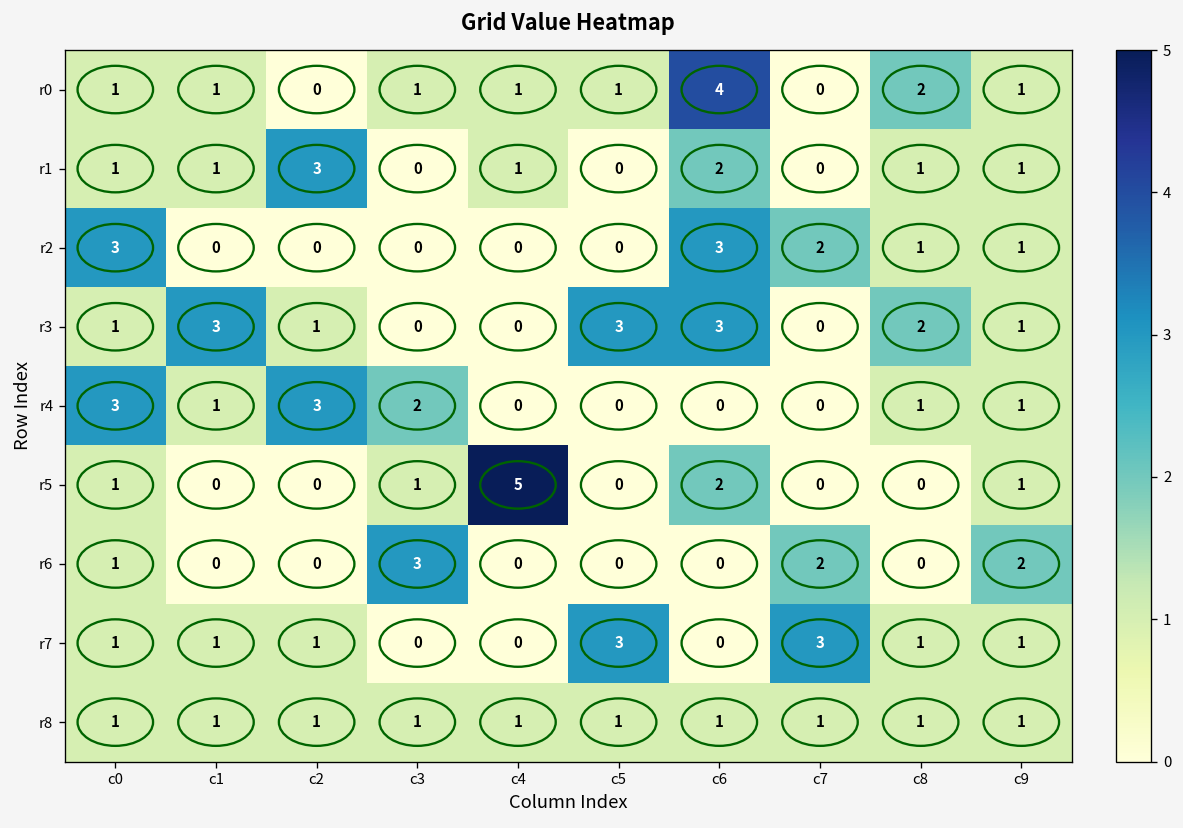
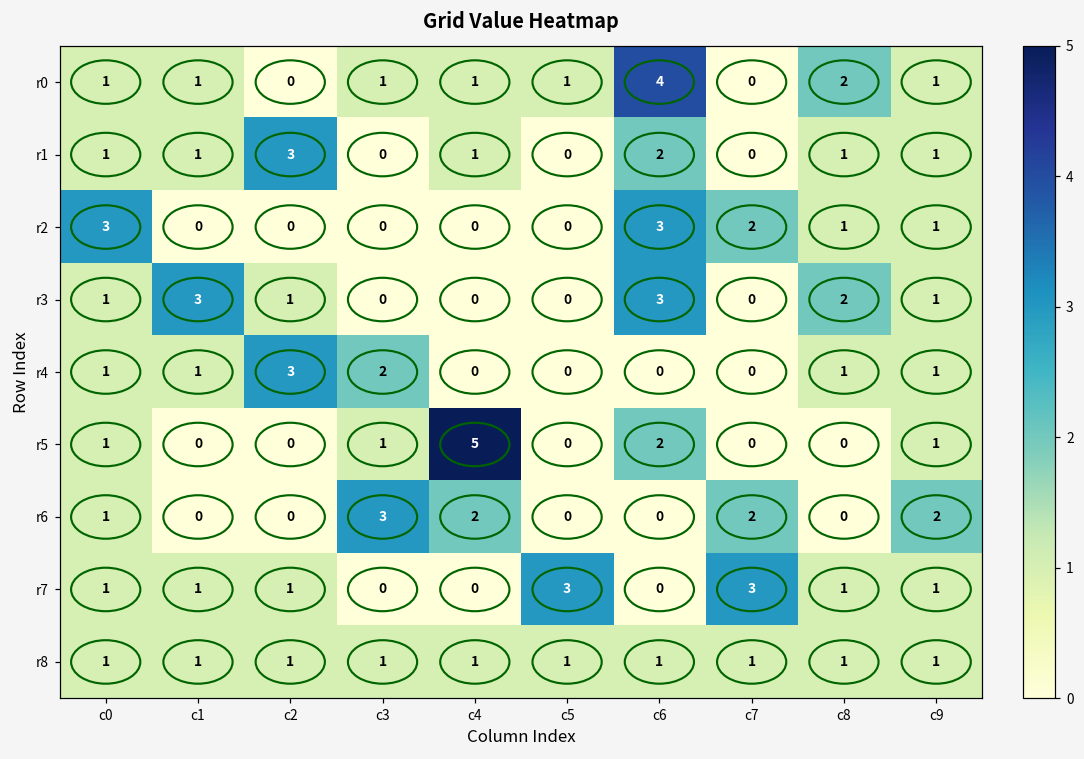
  {
    "r0": {
      "c0": 1,
      "c1": 1,
      "c2": 0,
      "c3": 1,
      "c4": 1,
      "c5": 1,
      "c6": 4,
      "c7": 0,
      "c8": 2,
      "c9": 1
    },
    "r1": {
      "c0": 1,
      "c1": 1,
      "c2": 3,
      "c3": 0,
      "c4": 1,
      "c5": 0,
      "c6": 2,
      "c7": 0,
      "c8": 1,
      "c9": 1
    },
    "r2": {
      "c0": 3,
      "c1": 0,
      "c2": 0,
      "c3": 0,
      "c4": 0,
      "c5": 0,
      "c6": 3,
      "c7": 2,
      "c8": 1,
      "c9": 1
    },
    "r3": {
      "c0": 1,
      "c1": 3,
      "c2": 1,
      "c3": 0,
      "c4": 0,
-     "c5": 3,
+     "c5": 0,
      "c6": 3,
      "c7": 0,
      "c8": 2,
      "c9": 1
    },
    "r4": {
-     "c0": 3,
+     "c0": 1,
      "c1": 1,
      "c2": 3,
      "c3": 2,
      "c4": 0,
      "c5": 0,
      "c6": 0,
      "c7": 0,
      "c8": 1,
      "c9": 1
    },
    "r5": {
      "c0": 1,
      "c1": 0,
      "c2": 0,
      "c3": 1,
      "c4": 5,
      "c5": 0,
      "c6": 2,
      "c7": 0,
      "c8": 0,
      "c9": 1
    },
    "r6": {
      "c0": 1,
      "c1": 0,
      "c2": 0,
      "c3": 3,
-     "c4": 0,
+     "c4": 2,
      "c5": 0,
      "c6": 0,
      "c7": 2,
      "c8": 0,
      "c9": 2
    },
    "r7": {
      "c0": 1,
      "c1": 1,
      "c2": 1,
      "c3": 0,
      "c4": 0,
      "c5": 3,
      "c6": 0,
      "c7": 3,
      "c8": 1,
      "c9": 1
    },
    "r8": {
      "c0": 1,
      "c1": 1,
      "c2": 1,
      "c3": 1,
      "c4": 1,
      "c5": 1,
      "c6": 1,
      "c7": 1,
      "c8": 1,
      "c9": 1
    }
  }
